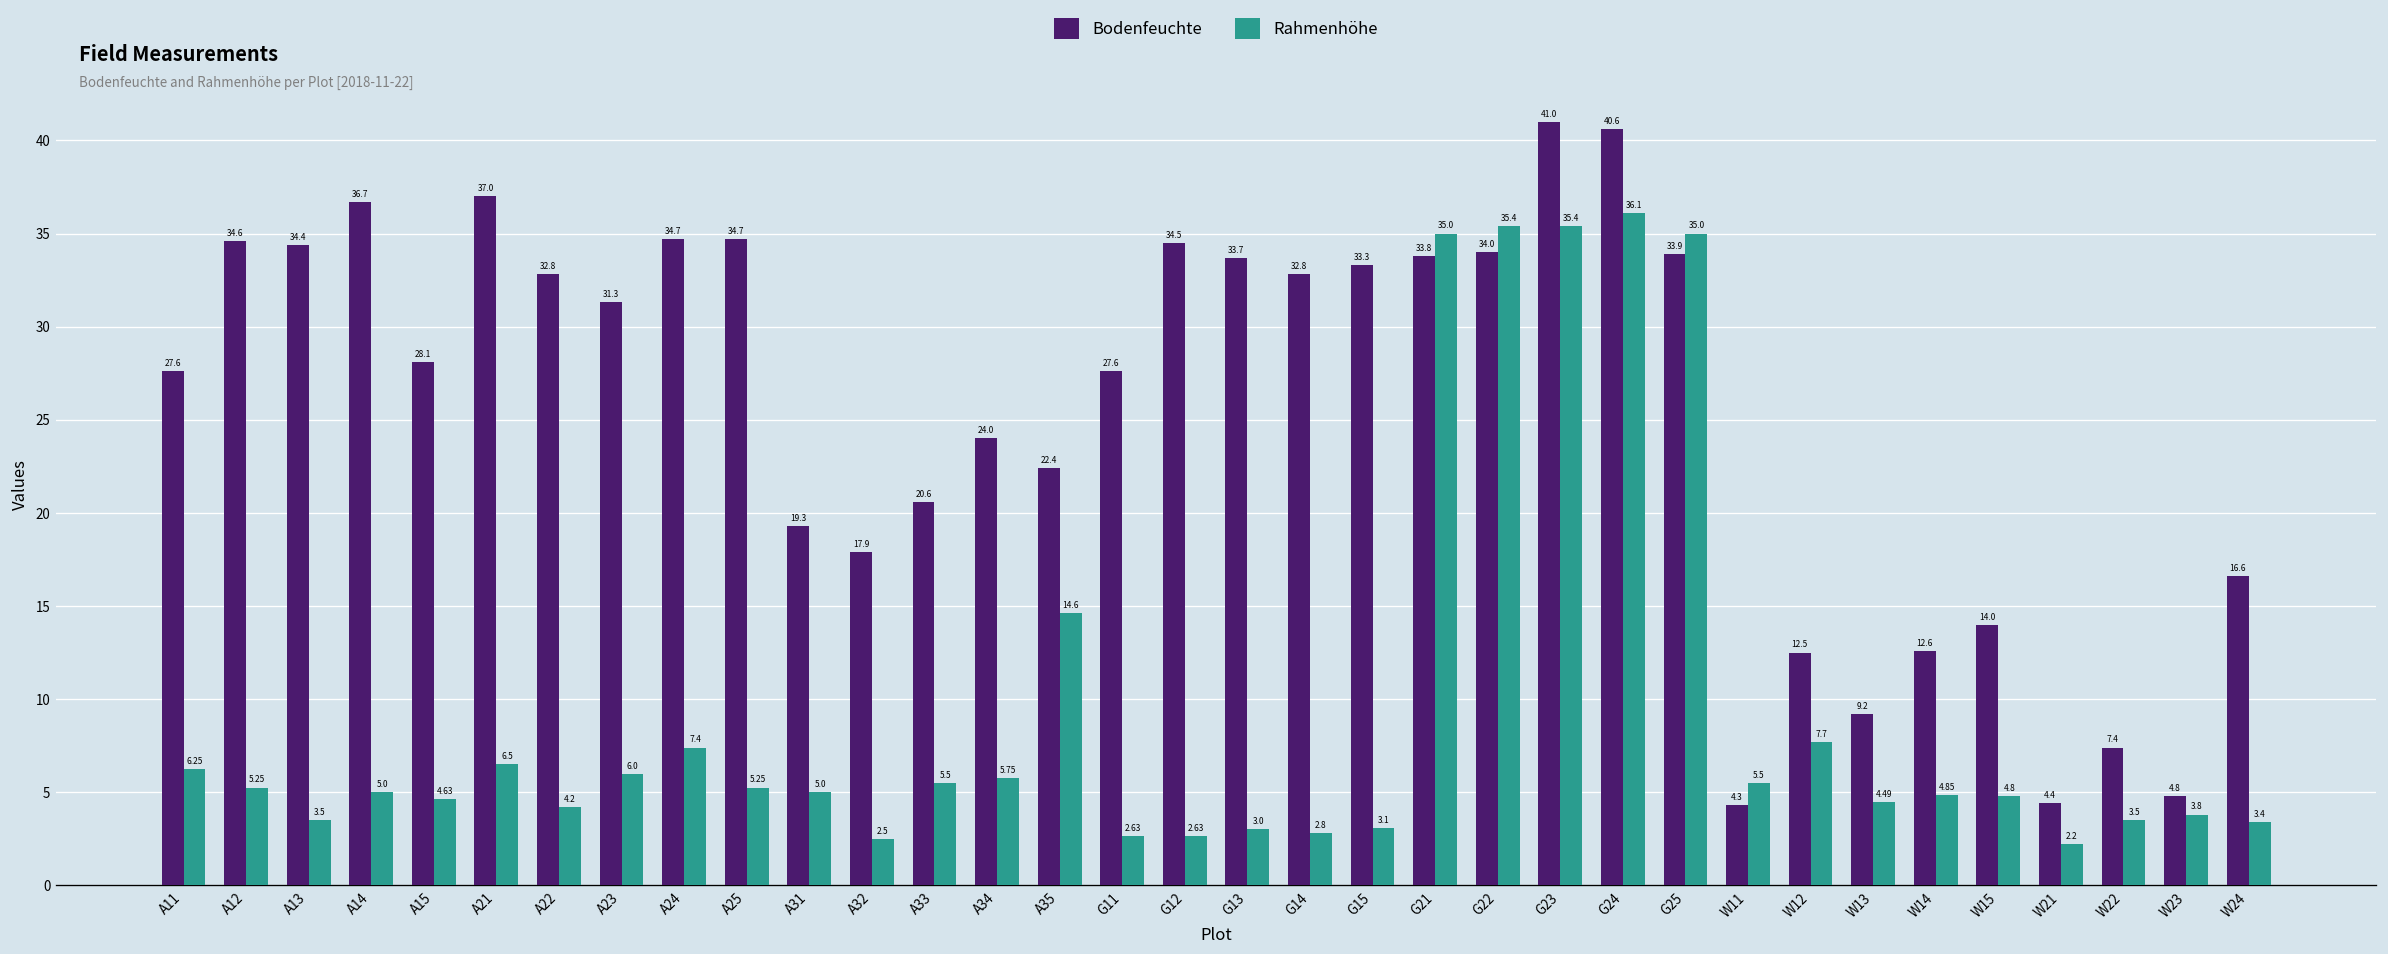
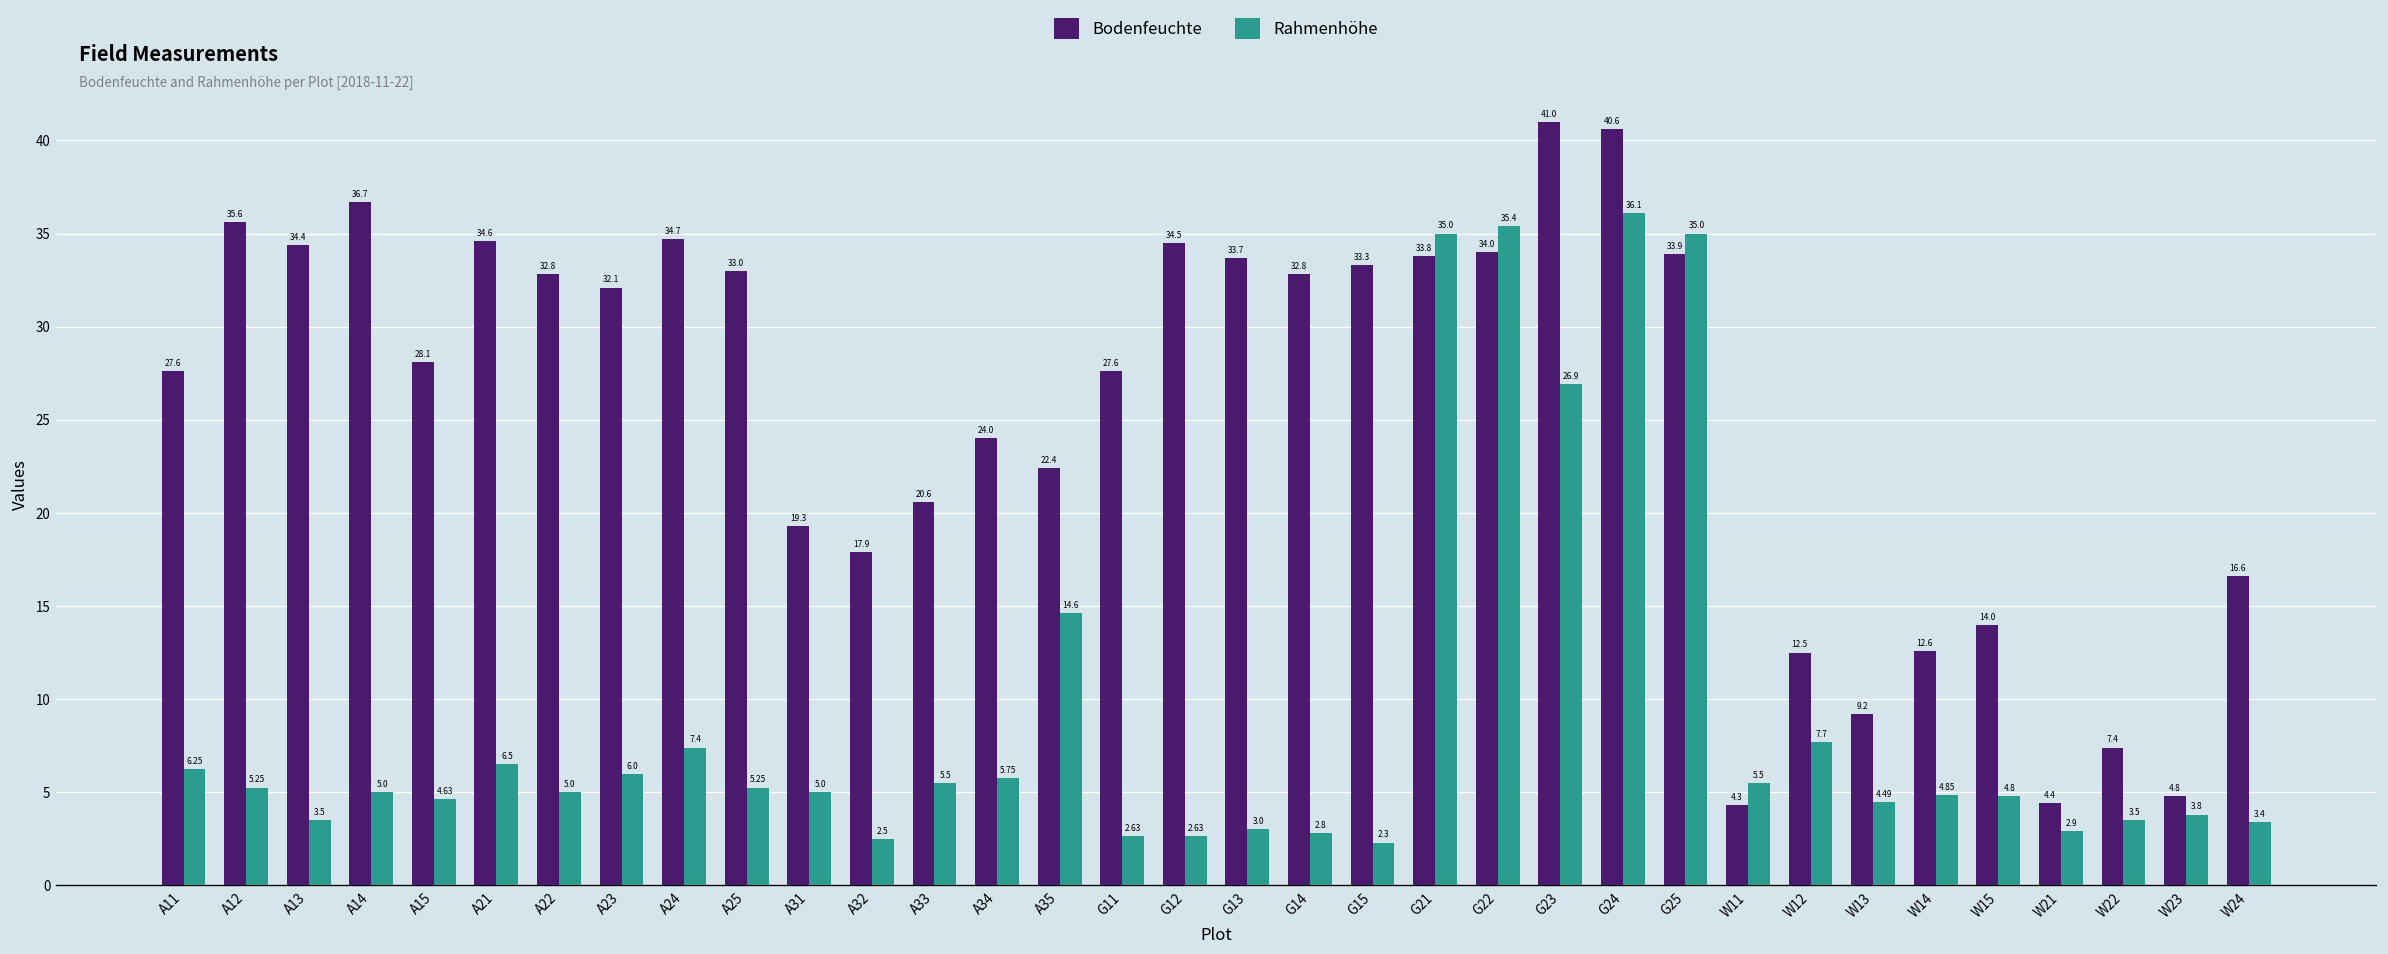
  {
    "Bodenfeuchte": {
      "A11": 27.6,
-     "A12": 34.6,
+     "A12": 35.6,
      "A13": 34.4,
      "A14": 36.7,
      "A15": 28.1,
-     "A21": 37.0,
+     "A21": 34.6,
      "A22": 32.8,
-     "A23": 31.3,
+     "A23": 32.1,
      "A24": 34.7,
-     "A25": 34.7,
+     "A25": 33.0,
      "A31": 19.3,
      "A32": 17.9,
      "A33": 20.6,
      "A34": 24.0,
      "A35": 22.4,
      "G11": 27.6,
      "G12": 34.5,
      "G13": 33.7,
      "G14": 32.8,
      "G15": 33.3,
      "G21": 33.8,
      "G22": 34.0,
      "G23": 41.0,
      "G24": 40.6,
      "G25": 33.9,
      "W11": 4.3,
      "W12": 12.5,
      "W13": 9.2,
      "W14": 12.6,
      "W15": 14.0,
      "W21": 4.4,
      "W22": 7.4,
      "W23": 4.8,
      "W24": 16.6
    },
    "Rahmenhöhe": {
      "A11": 6.25,
      "A12": 5.25,
      "A13": 3.5,
      "A14": 5.0,
      "A15": 4.63,
      "A21": 6.5,
-     "A22": 4.2,
+     "A22": 5.0,
      "A23": 6.0,
      "A24": 7.4,
      "A25": 5.25,
      "A31": 5.0,
      "A32": 2.5,
      "A33": 5.5,
      "A34": 5.75,
      "A35": 14.6,
      "G11": 2.63,
      "G12": 2.63,
      "G13": 3.0,
      "G14": 2.8,
-     "G15": 3.1,
+     "G15": 2.3,
      "G21": 35.0,
      "G22": 35.4,
-     "G23": 35.4,
+     "G23": 26.9,
      "G24": 36.1,
      "G25": 35.0,
      "W11": 5.5,
      "W12": 7.7,
      "W13": 4.49,
      "W14": 4.85,
      "W15": 4.8,
-     "W21": 2.2,
+     "W21": 2.9,
      "W22": 3.5,
      "W23": 3.8,
      "W24": 3.4
    }
  }
